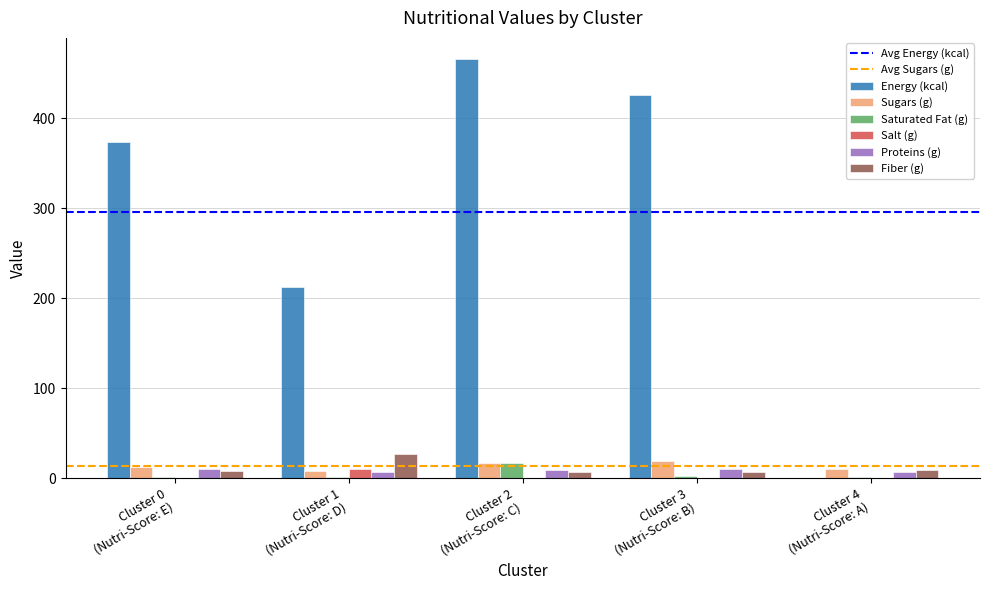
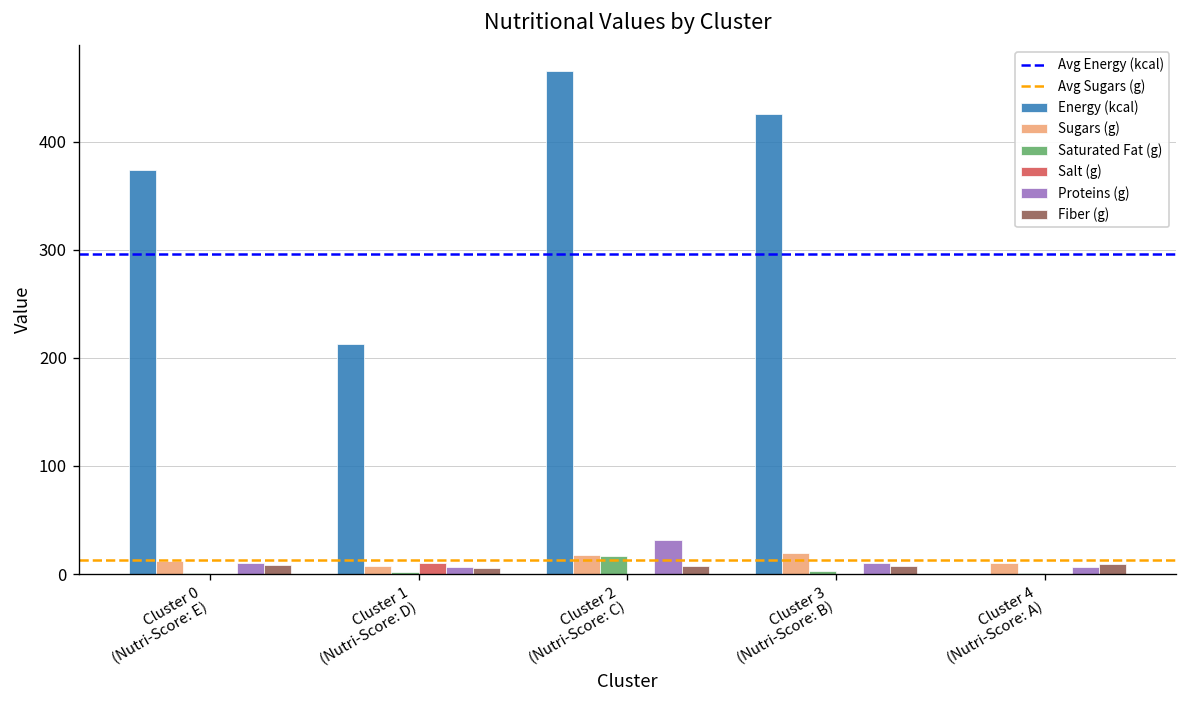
  {
    "Energy (kcal)": {
      "Cluster 0 (Nutri-Score: E)": 370,
      "Cluster 1 (Nutri-Score: D)": 210,
      "Cluster 2 (Nutri-Score: C)": 470,
      "Cluster 3 (Nutri-Score: B)": 430,
      "Cluster 4 (Nutri-Score: A)": 0
    },
    "Sugars (g)": {
      "Cluster 0 (Nutri-Score: E)": 10,
      "Cluster 1 (Nutri-Score: D)": 10,
      "Cluster 2 (Nutri-Score: C)": 20,
      "Cluster 3 (Nutri-Score: B)": 20,
      "Cluster 4 (Nutri-Score: A)": 10
    },
    "Saturated Fat (g)": {
      "Cluster 2 (Nutri-Score: C)": 20,
      "Cluster 3 (Nutri-Score: B)": 0
    },
    "Salt (g)": {
      "Cluster 1 (Nutri-Score: D)": 10
    },
    "Proteins (g)": {
      "Cluster 0 (Nutri-Score: E)": 10,
      "Cluster 1 (Nutri-Score: D)": 10,
-     "Cluster 2 (Nutri-Score: C)": 10,
+     "Cluster 2 (Nutri-Score: C)": 30,
      "Cluster 3 (Nutri-Score: B)": 10,
      "Cluster 4 (Nutri-Score: A)": 10
    },
    "Fiber (g)": {
      "Cluster 0 (Nutri-Score: E)": 10,
-     "Cluster 1 (Nutri-Score: D)": 30,
+     "Cluster 1 (Nutri-Score: D)": 10,
      "Cluster 2 (Nutri-Score: C)": 10,
      "Cluster 3 (Nutri-Score: B)": 10,
      "Cluster 4 (Nutri-Score: A)": 10
    }
  }
